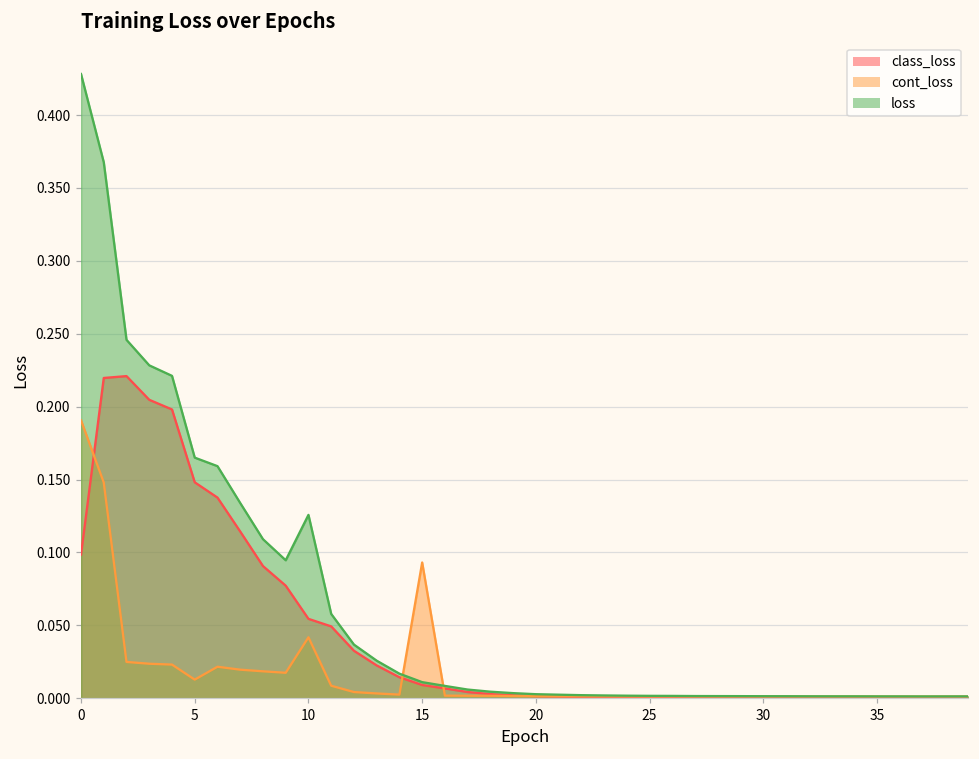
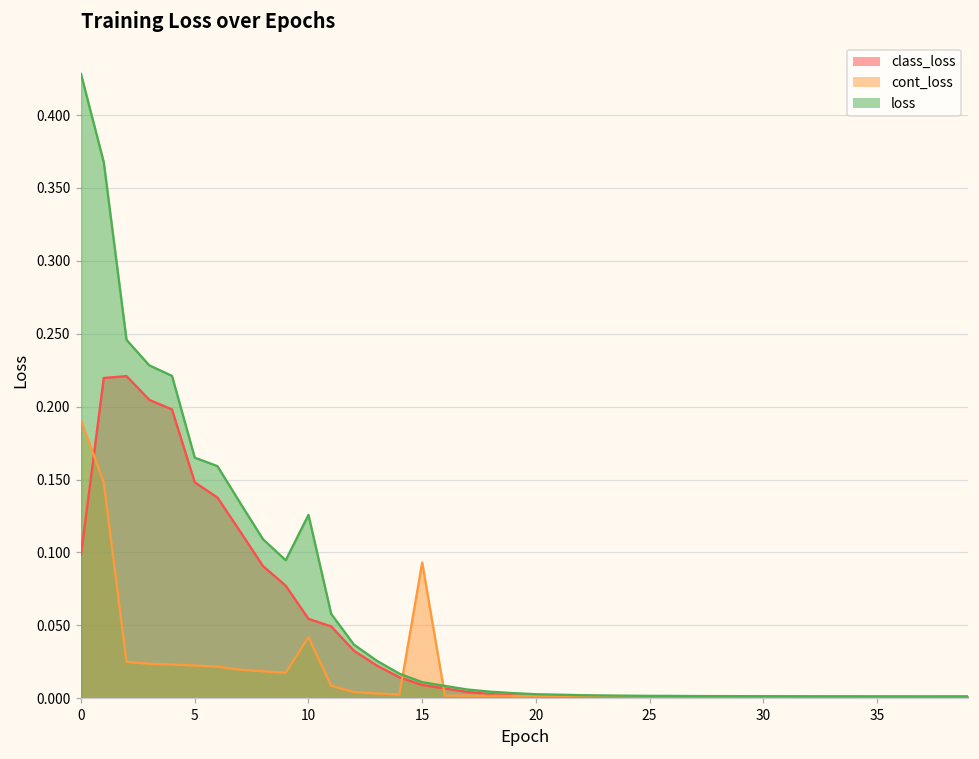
  {
    "class_loss": {
      "0": 0.098,
      "5": 0.148,
      "10": 0.054,
      "15": 0.009
    },
    "cont_loss": {
      "0": 0.191,
-     "5": 0.013,
+     "5": 0.022,
      "10": 0.042,
      "15": 0.093
    },
    "loss": {
      "0": 0.428,
      "5": 0.165,
      "10": 0.126,
      "15": 0.011
    }
  }
